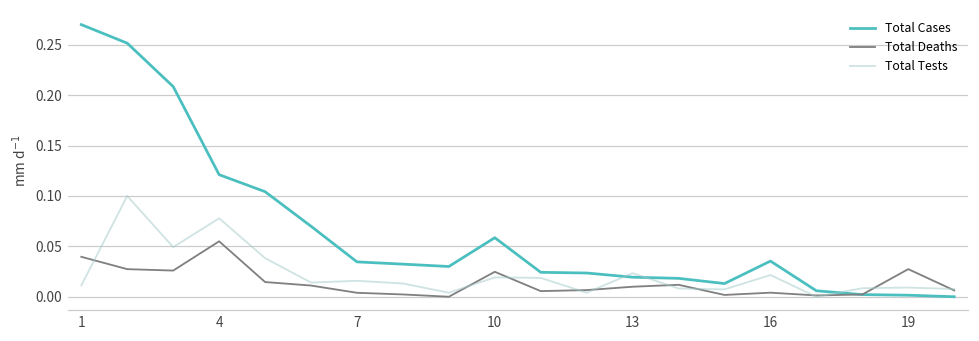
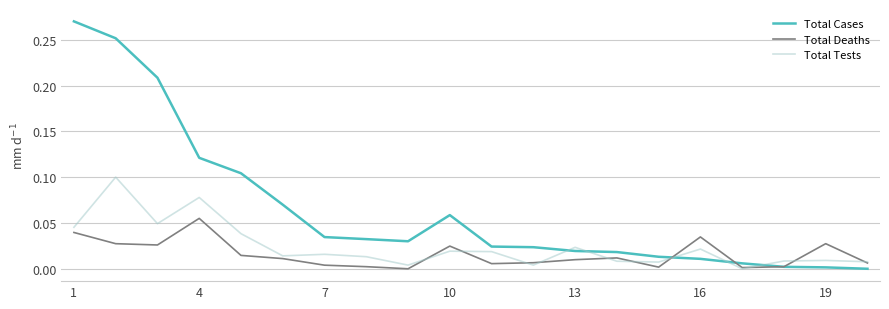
  {
    "Total Cases": {
      "1": 0.27,
      "4": 0.12,
      "7": 0.03,
      "10": 0.06,
      "13": 0.02,
-     "16": 0.04,
+     "16": 0.01,
      "19": 0.00
    },
    "Total Deaths": {
      "1": 0.04,
      "4": 0.06,
      "7": 0.00,
      "10": 0.02,
      "13": 0.01,
-     "16": 0.00,
+     "16": 0.03,
      "19": 0.03
    },
    "Total Tests": {
-     "1": 0.01,
+     "1": 0.05,
      "4": 0.08,
      "7": 0.02,
      "10": 0.02,
      "13": 0.02,
      "16": 0.02,
      "19": 0.01
    }
  }
